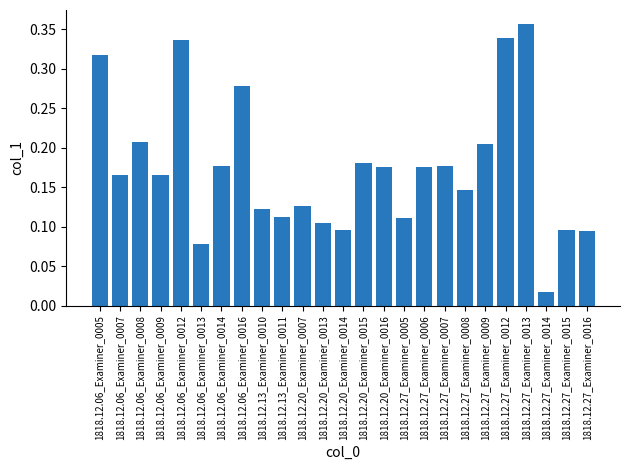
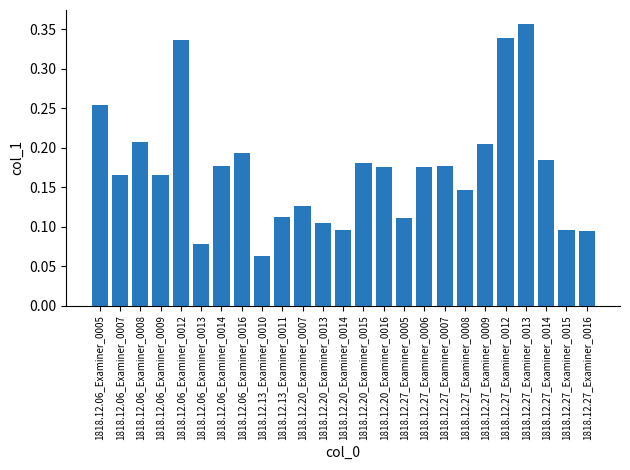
  {
-   "1818.12.06_Examiner_0005": 0.32,
+   "1818.12.06_Examiner_0005": 0.25,
    "1818.12.06_Examiner_0007": 0.17,
    "1818.12.06_Examiner_0008": 0.21,
    "1818.12.06_Examiner_0009": 0.16,
    "1818.12.06_Examiner_0012": 0.34,
    "1818.12.06_Examiner_0013": 0.08,
    "1818.12.06_Examiner_0014": 0.18,
-   "1818.12.06_Examiner_0016": 0.28,
-   "1818.12.13_Examiner_0010": 0.12,
+   "1818.12.06_Examiner_0016": 0.19,
+   "1818.12.13_Examiner_0010": 0.06,
    "1818.12.13_Examiner_0011": 0.11,
    "1818.12.20_Examiner_0007": 0.13,
    "1818.12.20_Examiner_0013": 0.11,
    "1818.12.20_Examiner_0014": 0.10,
    "1818.12.20_Examiner_0015": 0.18,
    "1818.12.20_Examiner_0016": 0.17,
    "1818.12.27_Examiner_0005": 0.11,
    "1818.12.27_Examiner_0006": 0.18,
    "1818.12.27_Examiner_0007": 0.18,
    "1818.12.27_Examiner_0008": 0.15,
    "1818.12.27_Examiner_0009": 0.20,
    "1818.12.27_Examiner_0012": 0.34,
    "1818.12.27_Examiner_0013": 0.36,
-   "1818.12.27_Examiner_0014": 0.02,
+   "1818.12.27_Examiner_0014": 0.18,
    "1818.12.27_Examiner_0015": 0.10,
    "1818.12.27_Examiner_0016": 0.09
  }
